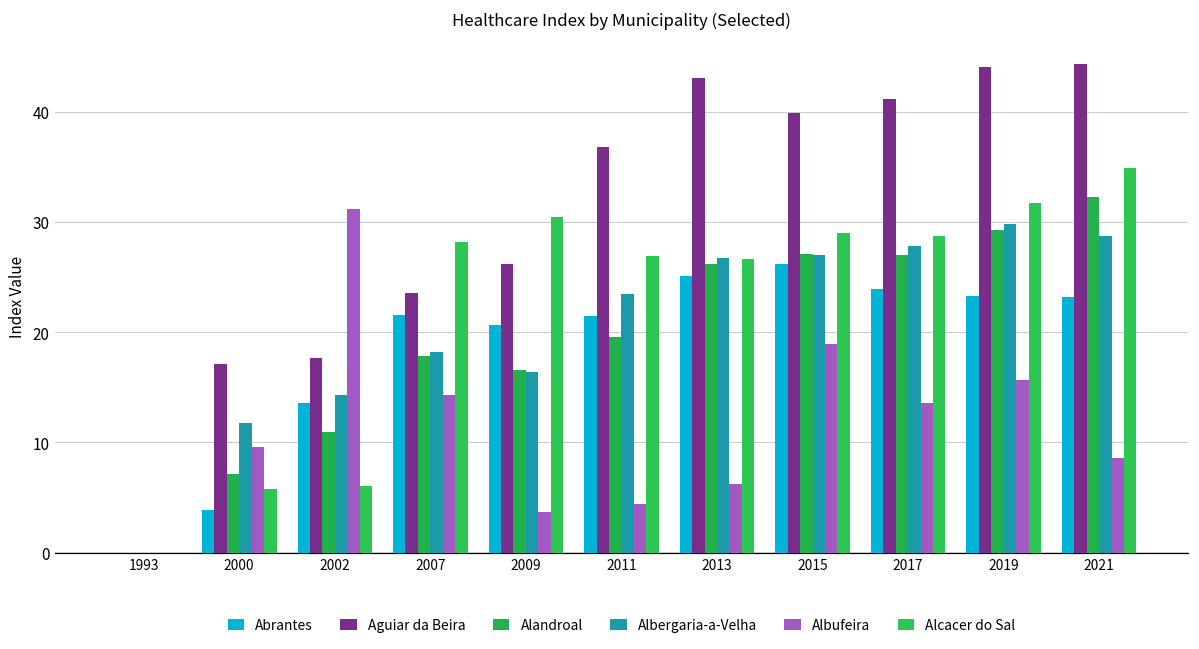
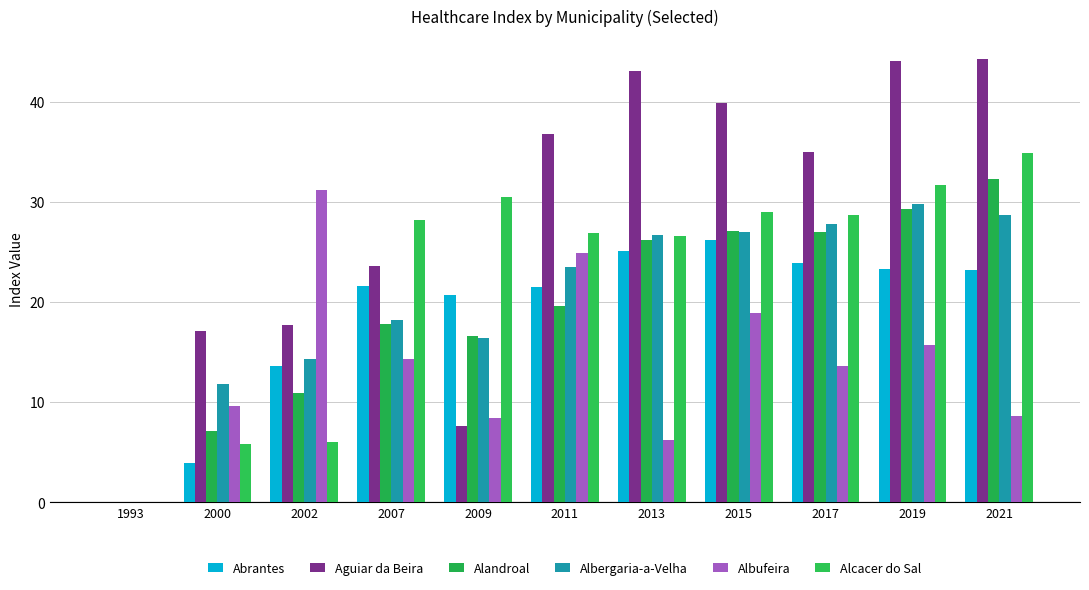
  {
    "Aguiar da Beira": {
      "1993": 0.0,
      "2000": 17.1,
      "2002": 17.7,
      "2007": 23.6,
-     "2009": 26.2,
+     "2009": 7.6,
      "2011": 36.8,
      "2013": 43.1,
      "2015": 39.9,
-     "2017": 41.2,
+     "2017": 35.0,
      "2019": 44.1,
      "2021": 44.3
    },
    "Albufeira": {
      "1993": 0.0,
      "2000": 9.6,
      "2002": 31.2,
      "2007": 14.3,
-     "2009": 3.7,
-     "2011": 4.4,
+     "2009": 8.4,
+     "2011": 24.9,
      "2013": 6.2,
      "2015": 18.9,
      "2017": 13.6,
      "2019": 15.7,
      "2021": 8.6
    }
  }
